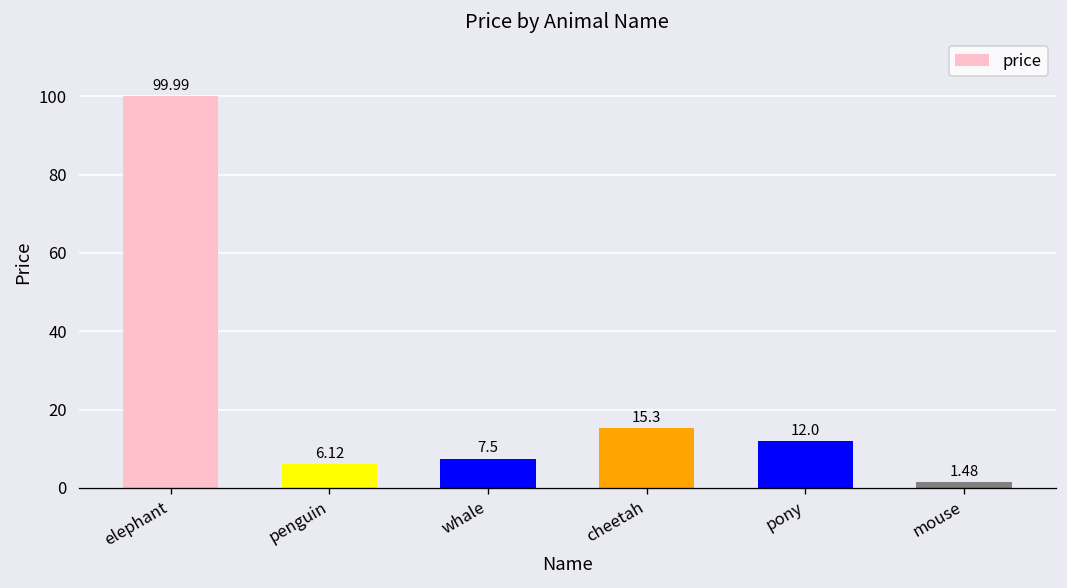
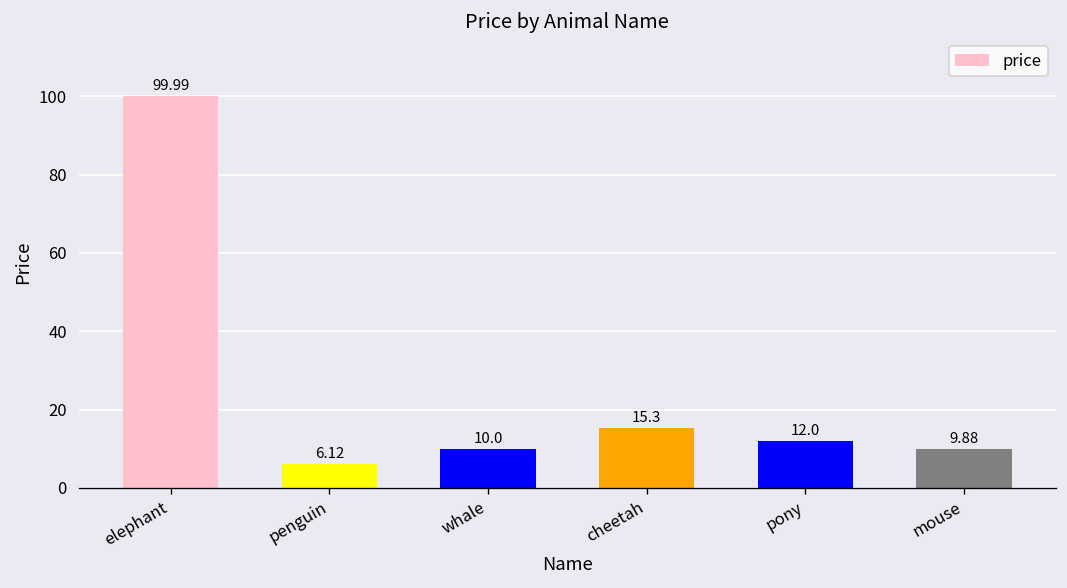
  {
    "elephant": 99.99,
    "penguin": 6.12,
-   "whale": 7.5,
+   "whale": 10.0,
    "cheetah": 15.3,
    "pony": 12.0,
-   "mouse": 1.48
+   "mouse": 9.88
  }
